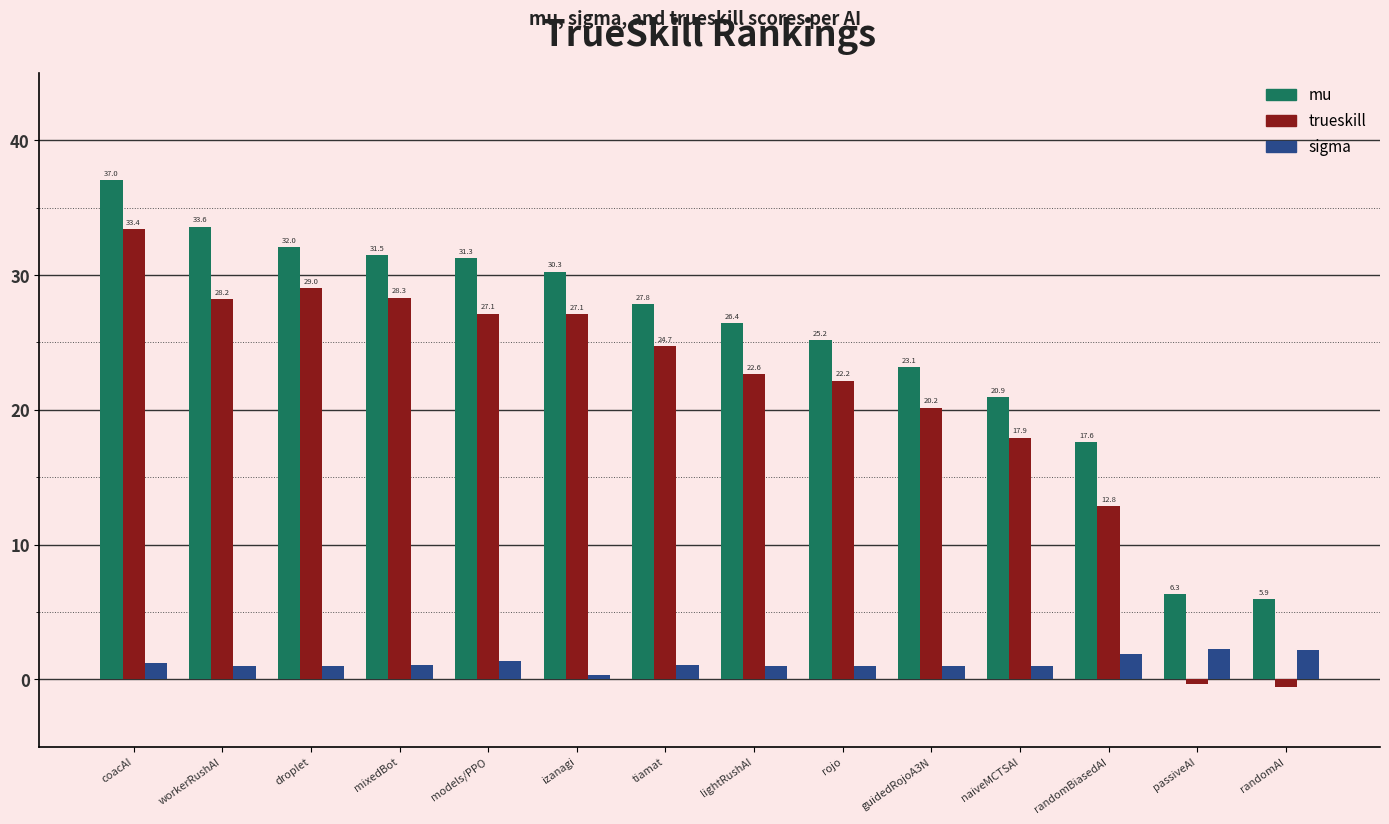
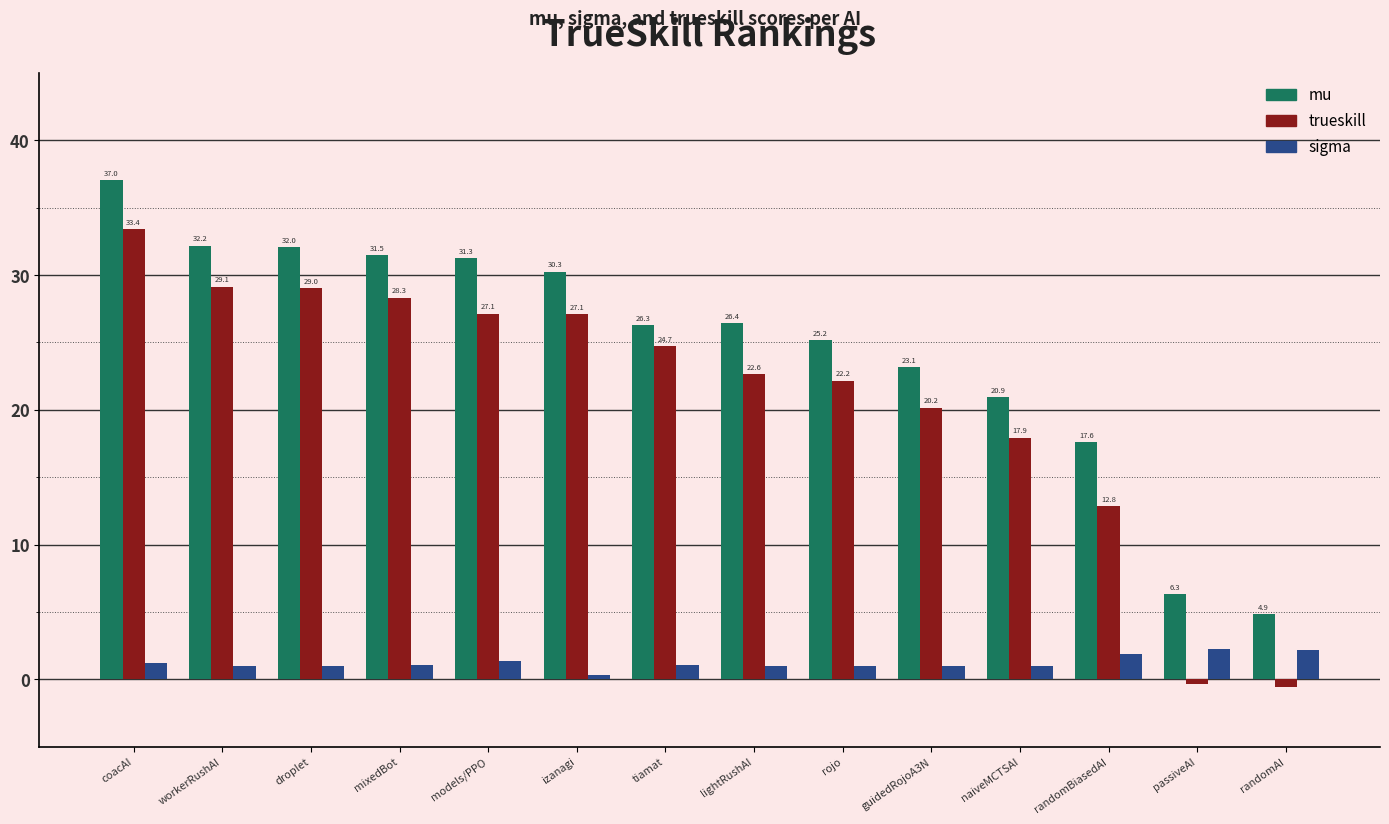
  {
    "mu": {
      "coacAI": 37.0,
-     "workerRushAI": 33.6,
+     "workerRushAI": 32.2,
      "droplet": 32.0,
      "mixedBot": 31.5,
      "models/PPO": 31.3,
      "izanagi": 30.3,
-     "tiamat": 27.8,
+     "tiamat": 26.3,
      "lightRushAI": 26.4,
      "rojo": 25.2,
      "guidedRojoA3N": 23.1,
      "naiveMCTSAI": 20.9,
      "randomBiasedAI": 17.6,
      "passiveAI": 6.3,
-     "randomAI": 5.9
+     "randomAI": 4.9
    },
    "trueskill": {
      "coacAI": 33.4,
-     "workerRushAI": 28.2,
+     "workerRushAI": 29.1,
      "droplet": 29.0,
      "mixedBot": 28.3,
      "models/PPO": 27.1,
      "izanagi": 27.1,
      "tiamat": 24.7,
      "lightRushAI": 22.6,
      "rojo": 22.2,
      "guidedRojoA3N": 20.2,
      "naiveMCTSAI": 17.9,
      "randomBiasedAI": 12.8
    },
    "sigma": {
      "coacAI": 1.2,
      "workerRushAI": 1.0,
      "droplet": 1.0,
      "mixedBot": 1.1,
      "models/PPO": 1.4,
      "izanagi": 0.3,
      "tiamat": 1.0,
      "lightRushAI": 1.0,
      "rojo": 1.0,
      "guidedRojoA3N": 1.0,
      "naiveMCTSAI": 1.0,
      "randomBiasedAI": 1.9,
      "passiveAI": 2.2,
      "randomAI": 2.2
    }
  }
